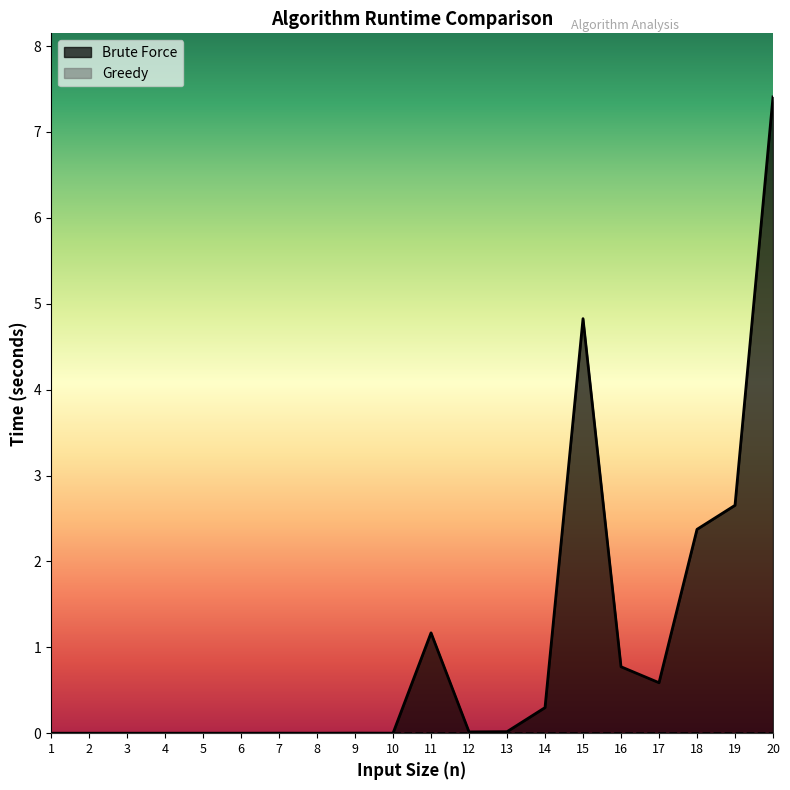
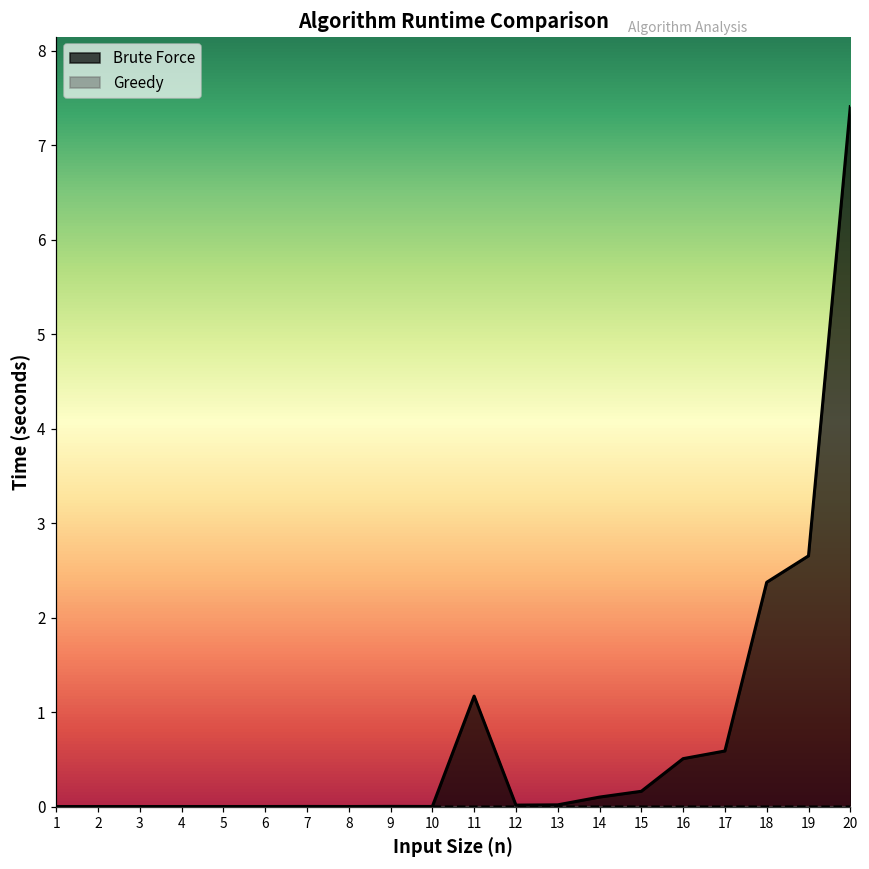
  {
    "Brute Force": {
      "11": 1.2,
-     "14": 0.3,
-     "15": 4.8,
-     "16": 0.8,
+     "14": 0.1,
+     "15": 0.2,
+     "16": 0.5,
      "17": 0.6,
      "18": 2.4,
      "19": 2.7,
      "20": 7.4
    },
    "Greedy": {
      "11": 0.0,
      "14": 0.0,
      "15": 0.0,
      "16": 0.0,
      "17": 0.0,
      "18": 0.0,
      "19": 0.0,
      "20": 0.0
    }
  }
